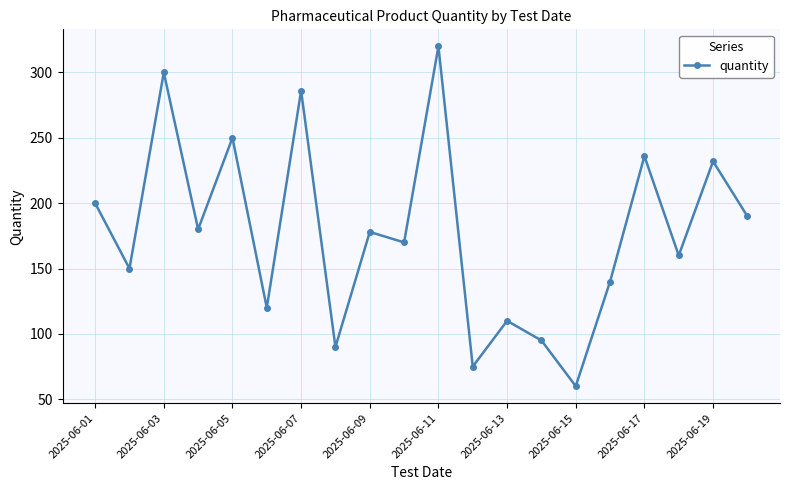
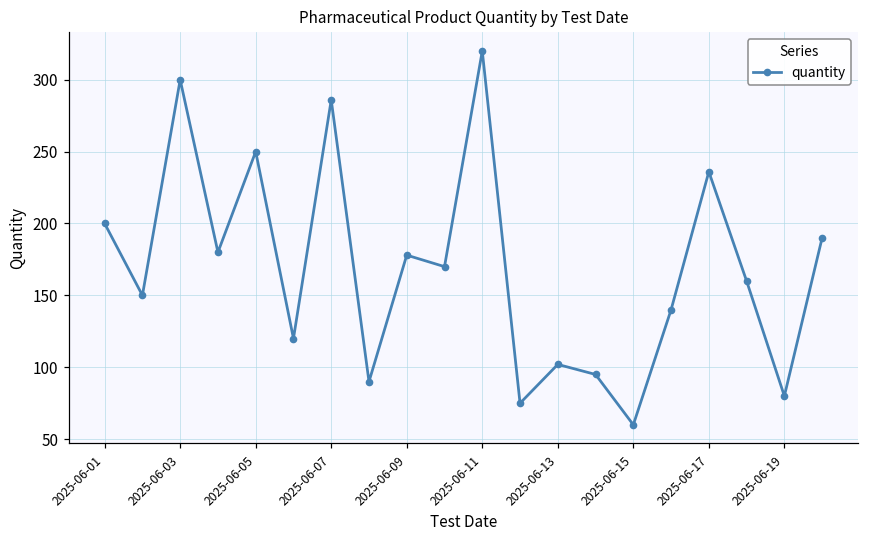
  {
    "2025-06-01": 200,
    "2025-06-03": 300,
    "2025-06-05": 250,
    "2025-06-07": 286,
    "2025-06-09": 178,
    "2025-06-11": 320,
-   "2025-06-13": 110,
+   "2025-06-13": 102,
    "2025-06-15": 60,
    "2025-06-17": 236,
-   "2025-06-19": 232
+   "2025-06-19": 80
  }
